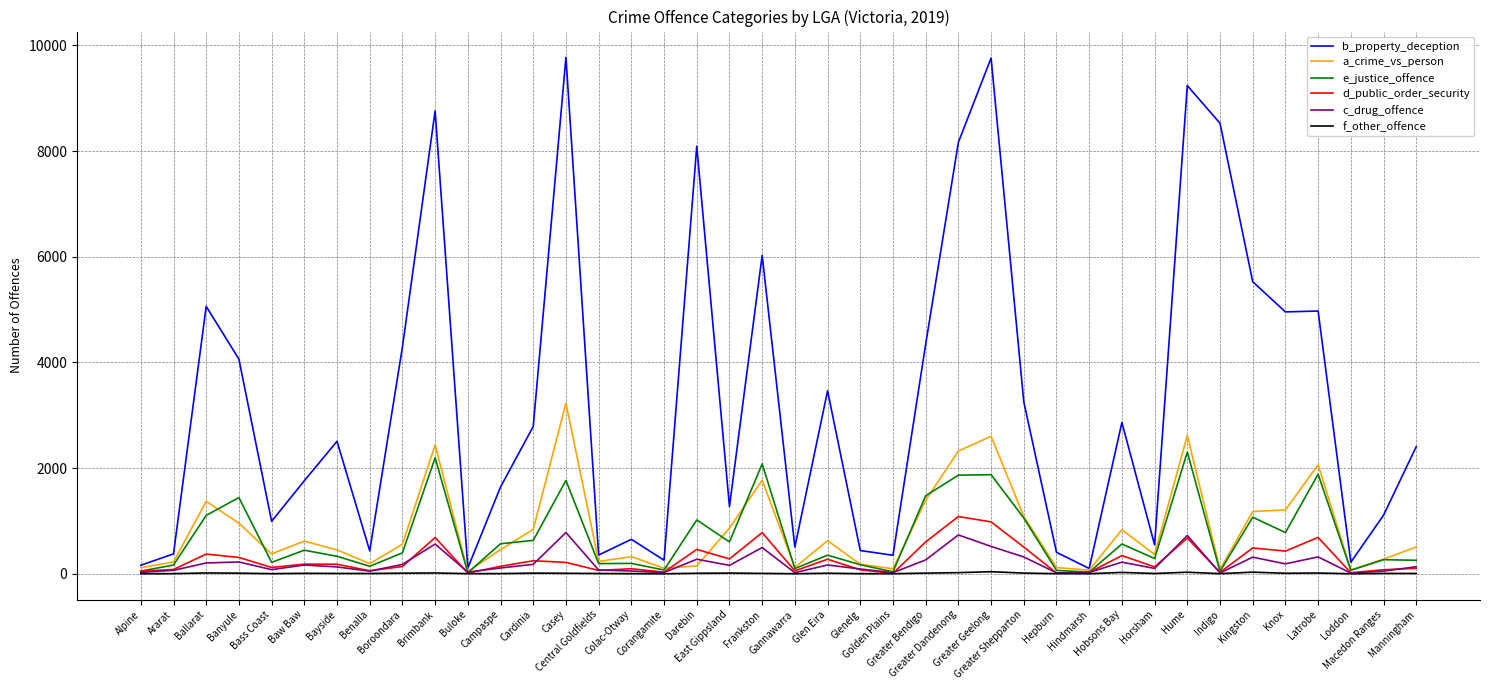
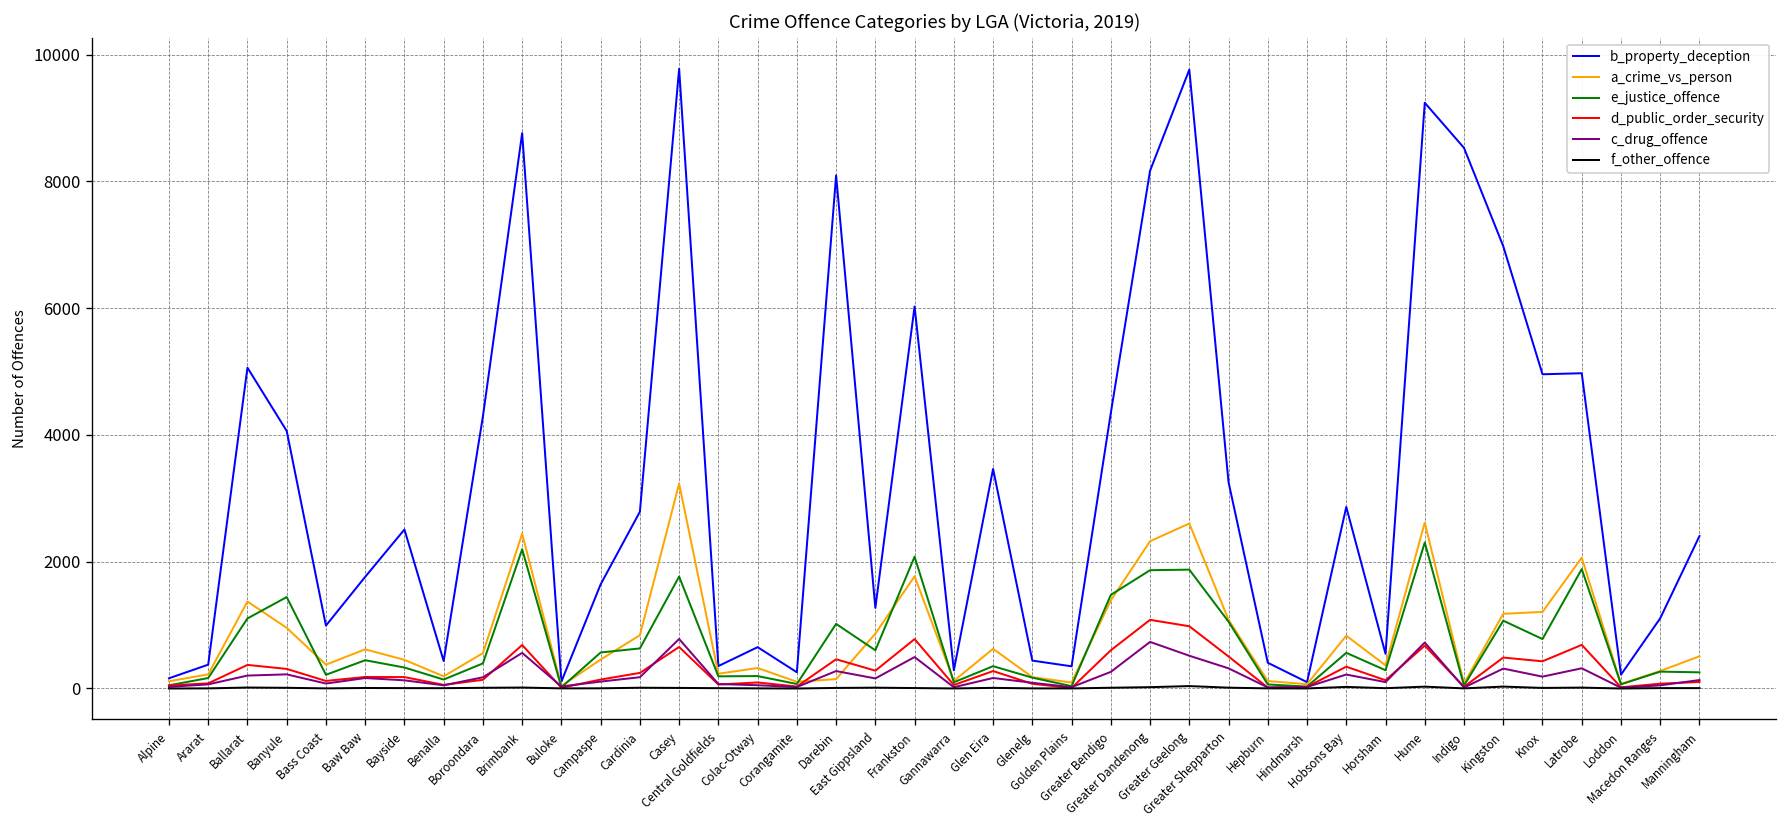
  {
    "b_property_deception": {
      "Ararat": 400,
      "Ballarat": 5100,
      "Banyule": 4100,
      "Bass Coast": 1000,
      "Baw Baw": 1800,
      "Bayside": 2500,
      "Benalla": 400,
      "Boroondara": 4300,
      "Brimbank": 8800,
      "Buloke": 100,
      "Campaspe": 1600,
      "Cardinia": 2800,
      "Casey": 9800,
      "Central Goldfields": 400,
      "Colac-Otway": 700,
      "Corangamite": 300,
      "Darebin": 8100,
      "East Gippsland": 1300,
      "Frankston": 6000,
-     "Gannawarra": 500,
+     "Gannawarra": 300,
      "Glen Eira": 3500,
      "Glenelg": 400,
      "Golden Plains": 400,
      "Greater Bendigo": 4300,
      "Greater Dandenong": 8200,
      "Greater Geelong": 9800,
      "Greater Shepparton": 3300,
      "Hepburn": 400,
      "Hobsons Bay": 2900,
      "Horsham": 500,
      "Hume": 9200,
      "Indigo": 8500,
-     "Kingston": 5500,
+     "Kingston": 7000,
      "Knox": 5000,
      "Latrobe": 5000,
      "Loddon": 200,
      "Macedon Ranges": 1100,
      "Manningham": 2400
    },
    "a_crime_vs_person": {
      "Ararat": 200,
      "Ballarat": 1400,
      "Banyule": 1000,
      "Bass Coast": 400,
      "Baw Baw": 600,
      "Bayside": 500,
      "Benalla": 200,
      "Boroondara": 600,
      "Brimbank": 2400,
      "Campaspe": 500,
      "Cardinia": 800,
      "Casey": 3200,
      "Colac-Otway": 300,
      "Darebin": 100,
      "East Gippsland": 900,
      "Frankston": 1800,
      "Glen Eira": 600,
      "Golden Plains": 100,
      "Greater Bendigo": 1400,
      "Greater Dandenong": 2300,
      "Greater Geelong": 2600,
      "Hepburn": 100,
      "Hobsons Bay": 800,
      "Horsham": 400,
      "Hume": 2600,
      "Kingston": 1200,
      "Knox": 1200,
      "Latrobe": 2100,
      "Manningham": 500
    },
    "e_justice_offence": {
      "Ararat": 200,
      "Ballarat": 1100,
      "Banyule": 1400,
      "Bass Coast": 200,
      "Baw Baw": 400,
      "Bayside": 300,
      "Benalla": 100,
      "Boroondara": 400,
      "Brimbank": 2200,
      "Campaspe": 600,
      "Cardinia": 600,
      "Casey": 1800,
      "Colac-Otway": 200,
      "Darebin": 1000,
      "East Gippsland": 600,
      "Frankston": 2100,
      "Glen Eira": 400,
      "Greater Bendigo": 1500,
      "Greater Dandenong": 1900,
      "Greater Geelong": 1900,
      "Hobsons Bay": 600,
      "Horsham": 300,
      "Hume": 2300,
      "Kingston": 1100,
      "Knox": 800,
      "Latrobe": 1900,
      "Manningham": 300
    },
    "d_public_order_security": {
      "Ballarat": 400,
      "Banyule": 300,
      "Bayside": 200,
      "Brimbank": 700,
      "Cardinia": 200,
-     "Casey": 200,
+     "Casey": 700,
      "Darebin": 500,
      "East Gippsland": 300,
      "Frankston": 800,
      "Glen Eira": 300,
      "Greater Bendigo": 600,
      "Greater Dandenong": 1100,
      "Greater Geelong": 1000,
      "Greater Shepparton": 500,
      "Hobsons Bay": 300,
      "Hume": 700,
      "Kingston": 500,
      "Knox": 400,
      "Latrobe": 700
    },
    "c_drug_offence": {
      "Ballarat": 200,
      "Banyule": 200,
      "Bayside": 100,
      "Brimbank": 600,
      "Cardinia": 200,
      "Casey": 800,
      "Darebin": 300,
      "East Gippsland": 200,
      "Frankston": 500,
      "Glen Eira": 200,
      "Greater Bendigo": 300,
      "Greater Dandenong": 700,
      "Greater Geelong": 500,
      "Greater Shepparton": 300,
      "Hobsons Bay": 200,
      "Hume": 700,
      "Kingston": 300,
      "Knox": 200,
      "Latrobe": 300
    },
    "f_other_offence": {
      "Ararat": 0,
      "Ballarat": 0,
      "Banyule": 0,
      "Bass Coast": 0,
      "Baw Baw": 0,
      "Bayside": 0,
      "Boroondara": 0,
      "Brimbank": 0,
      "Campaspe": 0,
      "Cardinia": 0,
      "Casey": 0,
      "Central Goldfields": 0,
      "Colac-Otway": 0,
      "Darebin": 0,
      "East Gippsland": 0,
      "Frankston": 0,
      "Glen Eira": 0,
      "Glenelg": 0,
      "Greater Bendigo": 0,
      "Greater Dandenong": 0,
      "Greater Geelong": 0,
      "Greater Shepparton": 0,
      "Hobsons Bay": 0,
      "Horsham": 0,
      "Hume": 0,
      "Kingston": 0,
      "Knox": 0,
      "Latrobe": 0,
      "Manningham": 0
    }
  }
